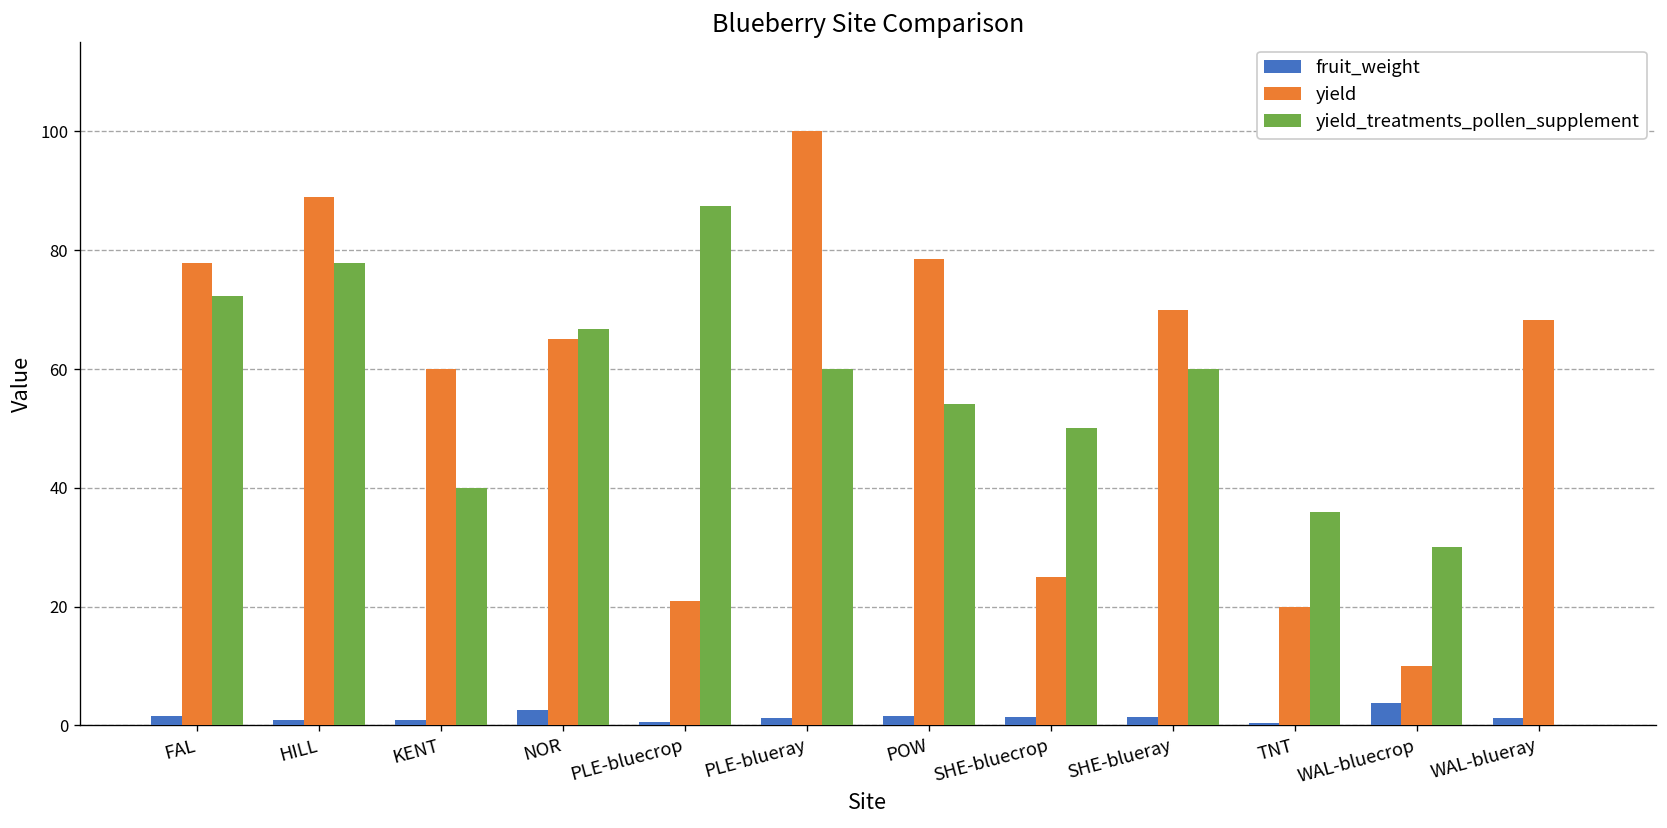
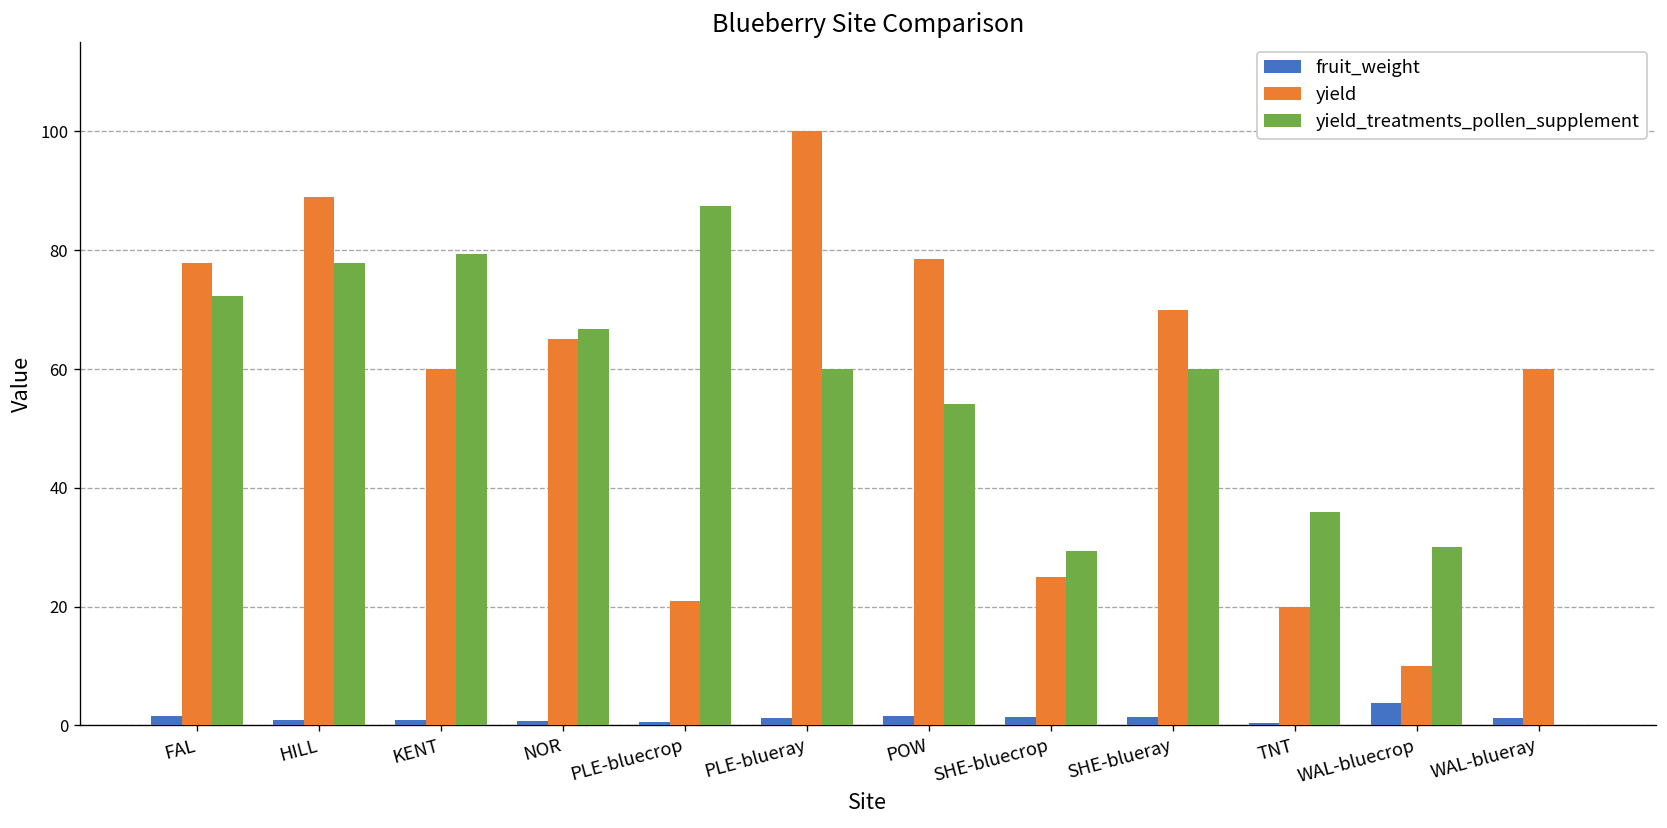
  {
    "fruit_weight": {
      "FAL": 2,
      "HILL": 1,
      "KENT": 1,
-     "NOR": 3,
+     "NOR": 1,
      "PLE-bluecrop": 1,
      "PLE-blueray": 1,
      "POW": 2,
      "SHE-bluecrop": 1,
      "SHE-blueray": 1,
      "WAL-bluecrop": 4,
      "WAL-blueray": 1
    },
    "yield": {
      "FAL": 78,
      "HILL": 89,
      "KENT": 60,
      "NOR": 65,
      "PLE-bluecrop": 21,
      "PLE-blueray": 100,
      "POW": 79,
      "SHE-bluecrop": 25,
      "SHE-blueray": 70,
      "TNT": 20,
      "WAL-bluecrop": 10,
-     "WAL-blueray": 68
+     "WAL-blueray": 60
    },
    "yield_treatments_pollen_supplement": {
      "FAL": 72,
      "HILL": 78,
-     "KENT": 40,
+     "KENT": 79,
      "NOR": 67,
      "PLE-bluecrop": 88,
      "PLE-blueray": 60,
      "POW": 54,
-     "SHE-bluecrop": 50,
+     "SHE-bluecrop": 29,
      "SHE-blueray": 60,
      "TNT": 36,
      "WAL-bluecrop": 30,
      "WAL-blueray": 0
    }
  }
